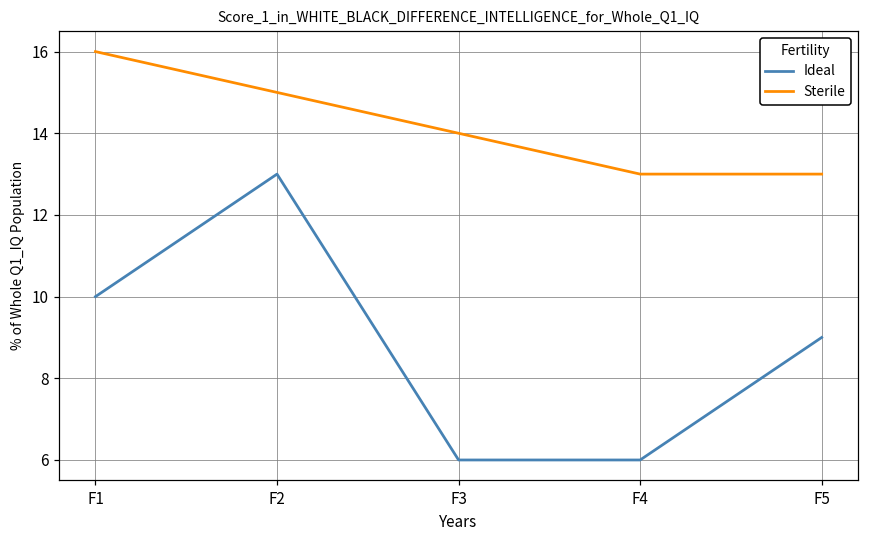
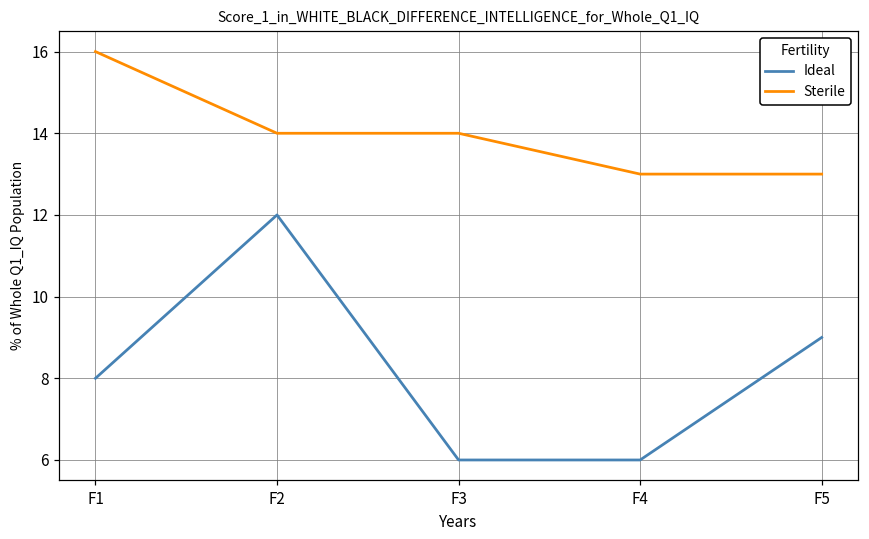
  {
    "Ideal": {
-     "F1": 10,
-     "F2": 13,
+     "F1": 8,
+     "F2": 12,
      "F3": 6,
      "F4": 6,
      "F5": 9
    },
    "Sterile": {
      "F1": 16,
-     "F2": 15,
+     "F2": 14,
      "F3": 14,
      "F4": 13,
      "F5": 13
    }
  }
